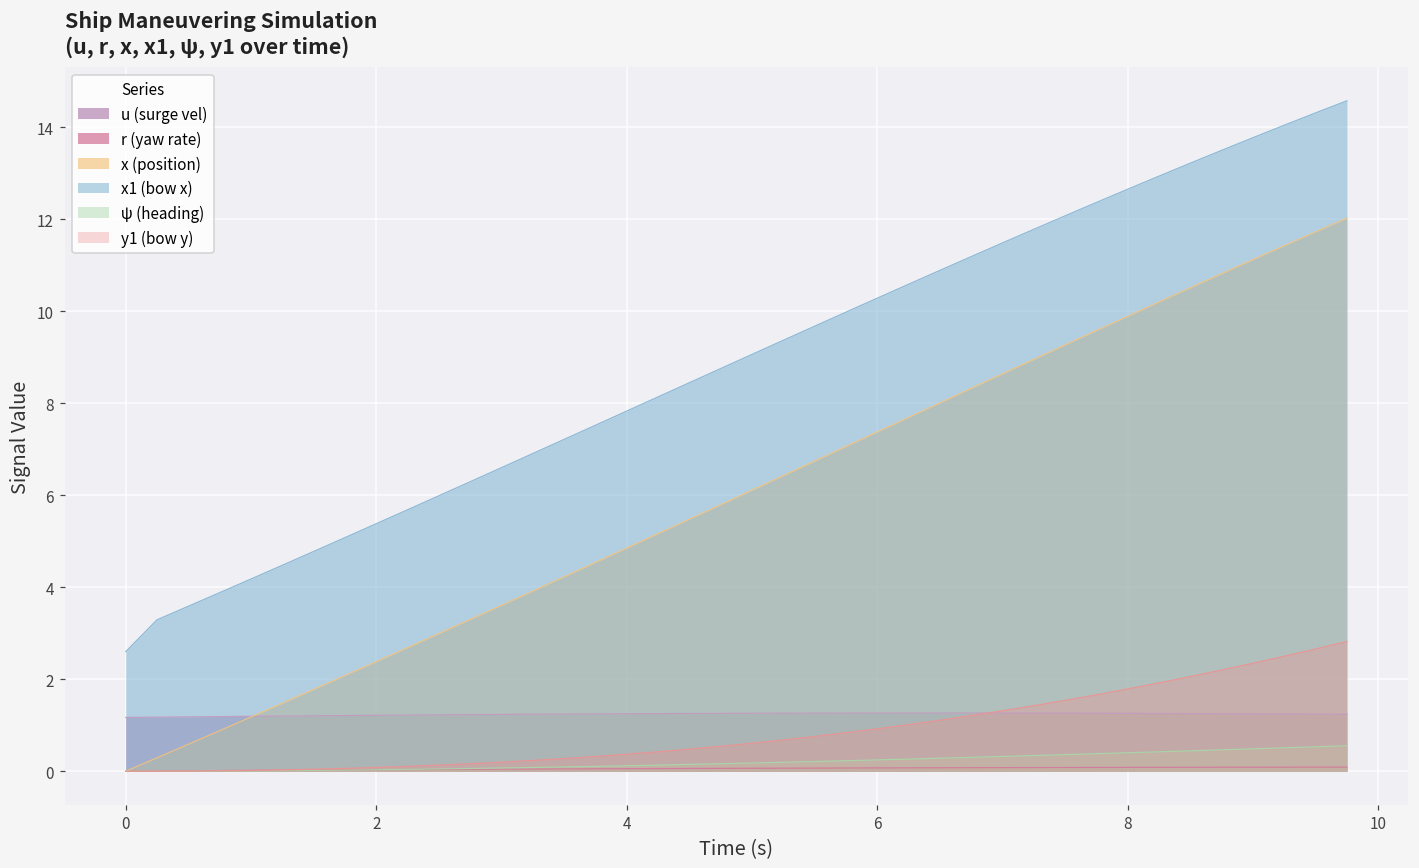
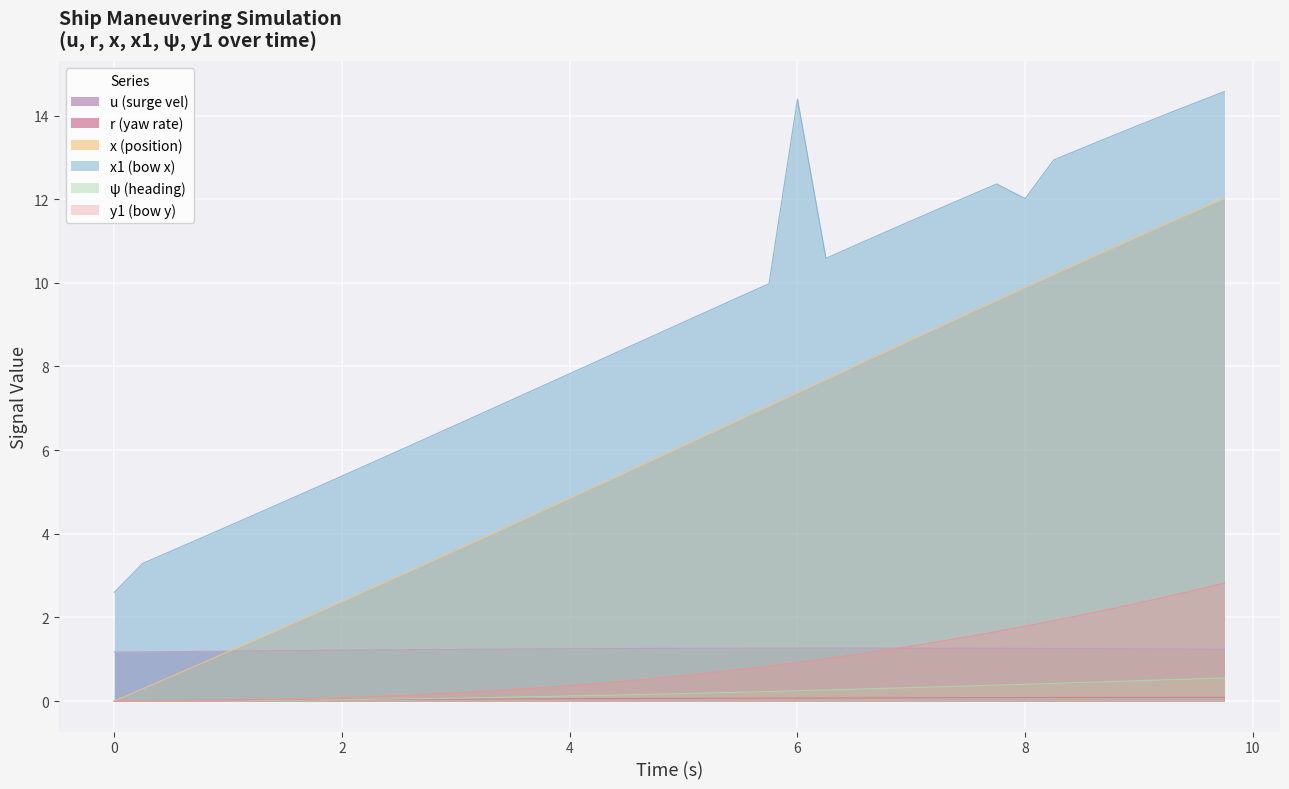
  {
    "x1 (bow x)": {
      "0": 2.6,
      "2": 5.4,
      "4": 7.8,
-     "6": 10.3,
-     "8": 12.7
+     "6": 14.4,
+     "8": 12.0
    }
  }
